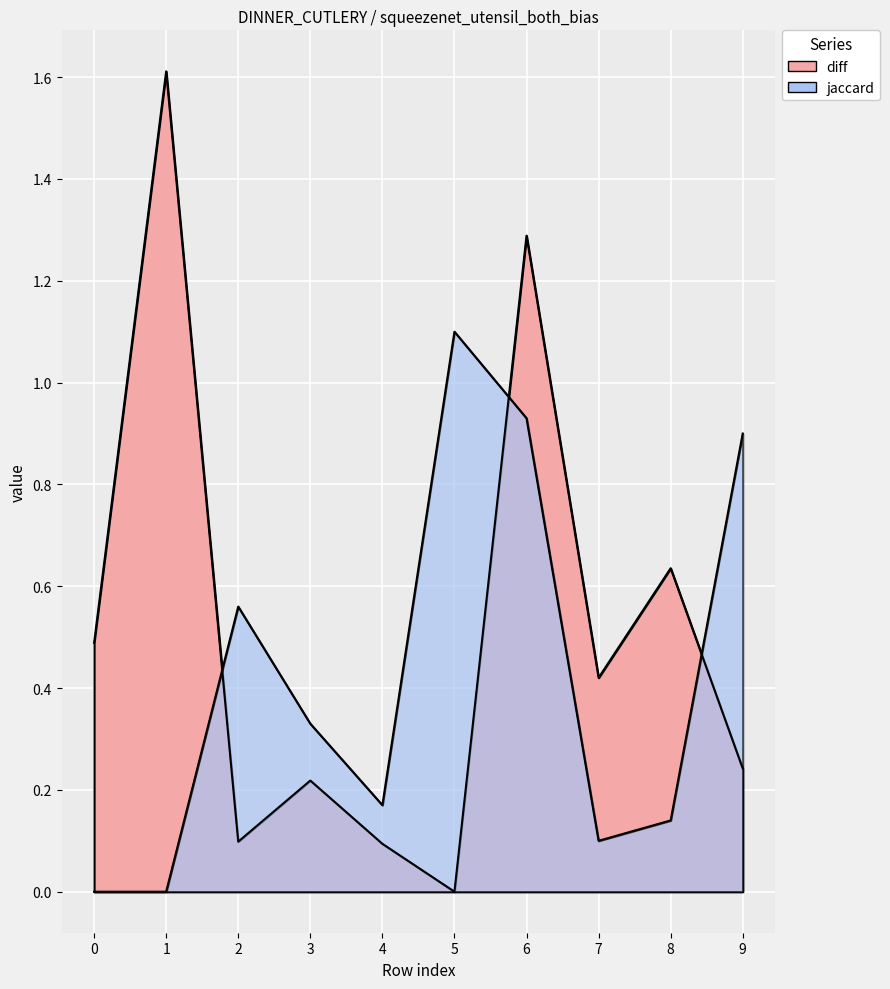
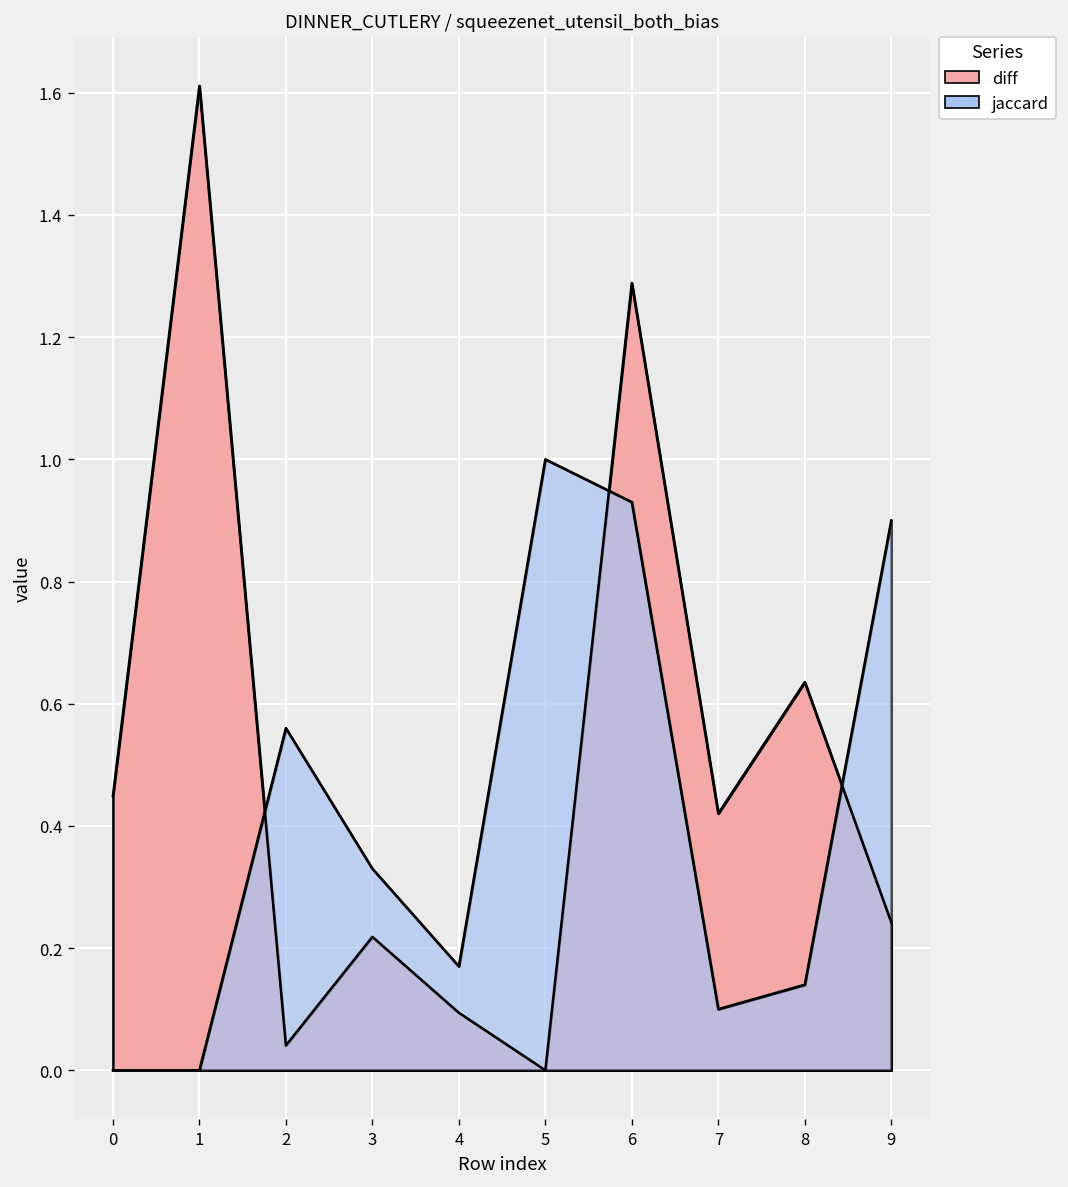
  {
    "diff": {
-     "0": 0.49,
+     "0": 0.45,
      "1": 1.61,
-     "2": 0.10,
+     "2": 0.04,
      "3": 0.22,
      "4": 0.09,
      "5": 0.00,
      "6": 1.29,
      "7": 0.42,
      "8": 0.64,
      "9": 0.24
    },
    "jaccard": {
      "0": 0.0,
      "1": 0.0,
      "2": 0.56,
      "3": 0.33,
      "4": 0.17,
-     "5": 1.1,
+     "5": 1.0,
      "6": 0.93,
      "7": 0.1,
      "8": 0.14,
      "9": 0.9
    }
  }
